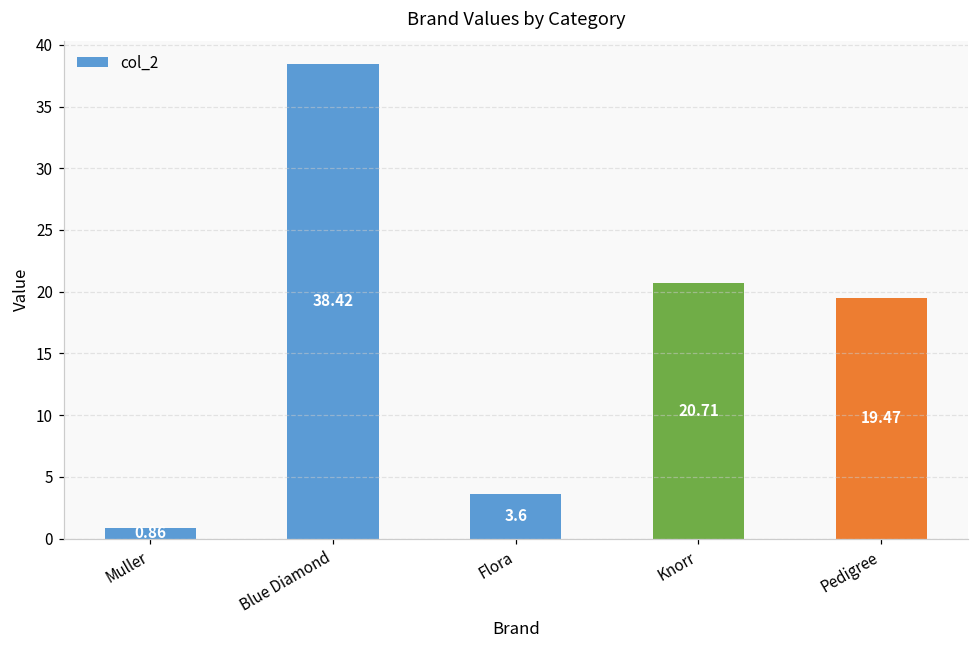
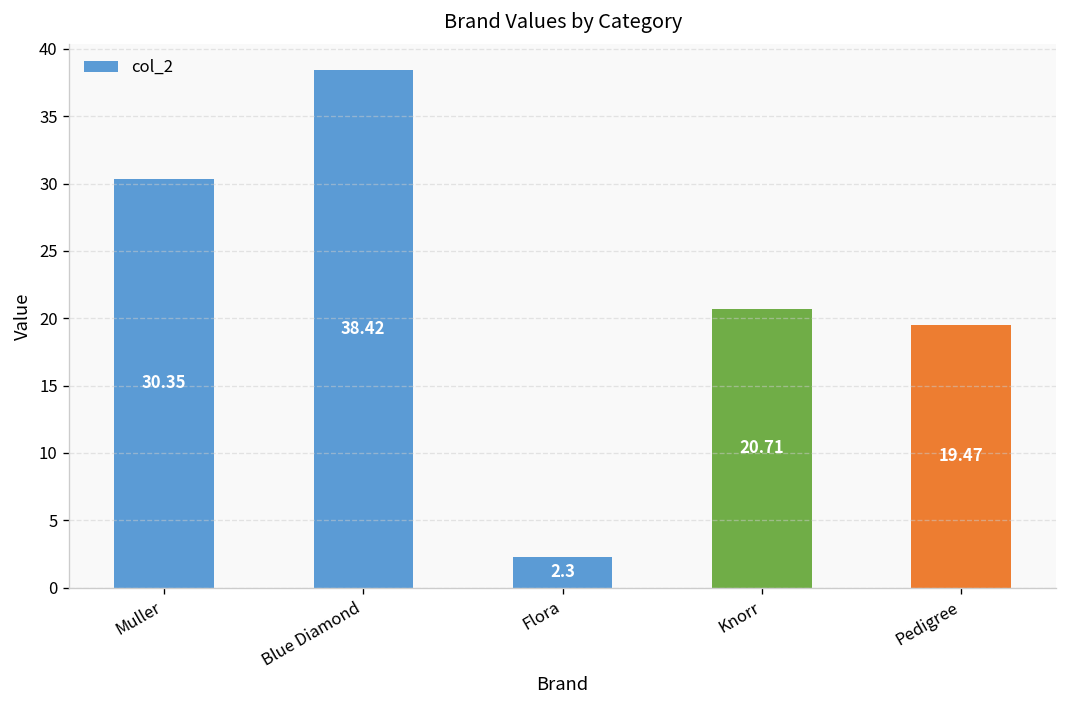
  {
-   "Muller": 0.86,
+   "Muller": 30.35,
    "Blue Diamond": 38.42,
-   "Flora": 3.6,
+   "Flora": 2.3,
    "Knorr": 20.71,
    "Pedigree": 19.47
  }
